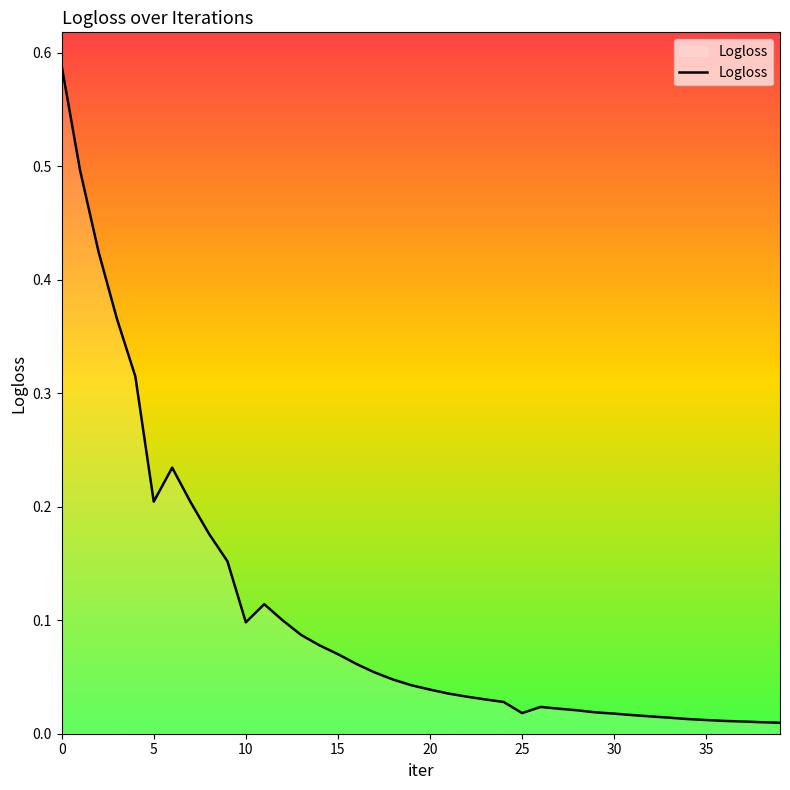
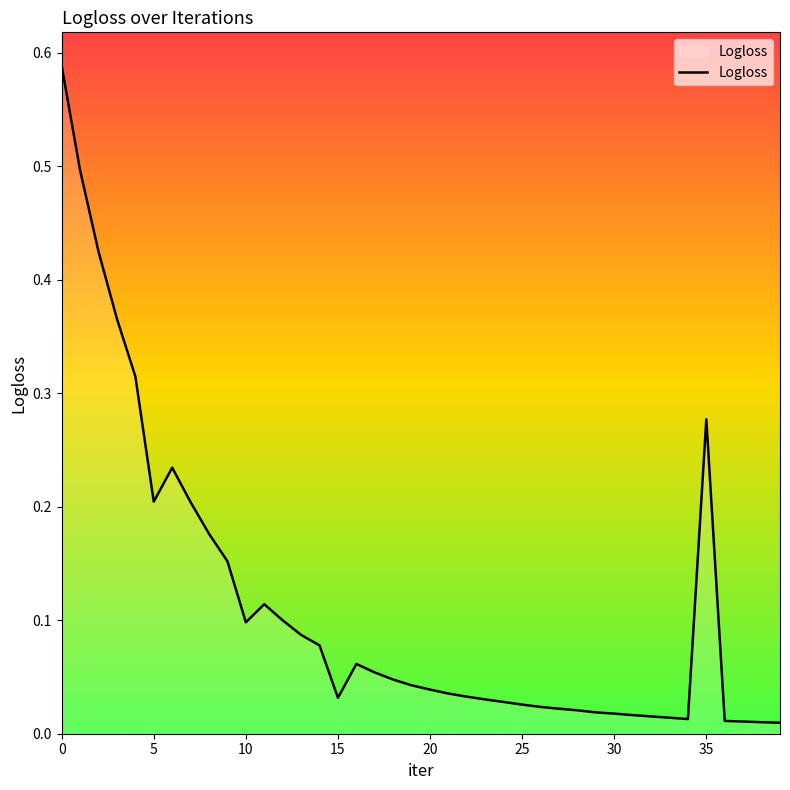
  {
    "0": 0.589,
    "5": 0.205,
    "10": 0.098,
-   "15": 0.070,
+   "15": 0.032,
    "20": 0.039,
-   "25": 0.018,
+   "25": 0.026,
    "30": 0.018,
-   "35": 0.012
+   "35": 0.277
  }
